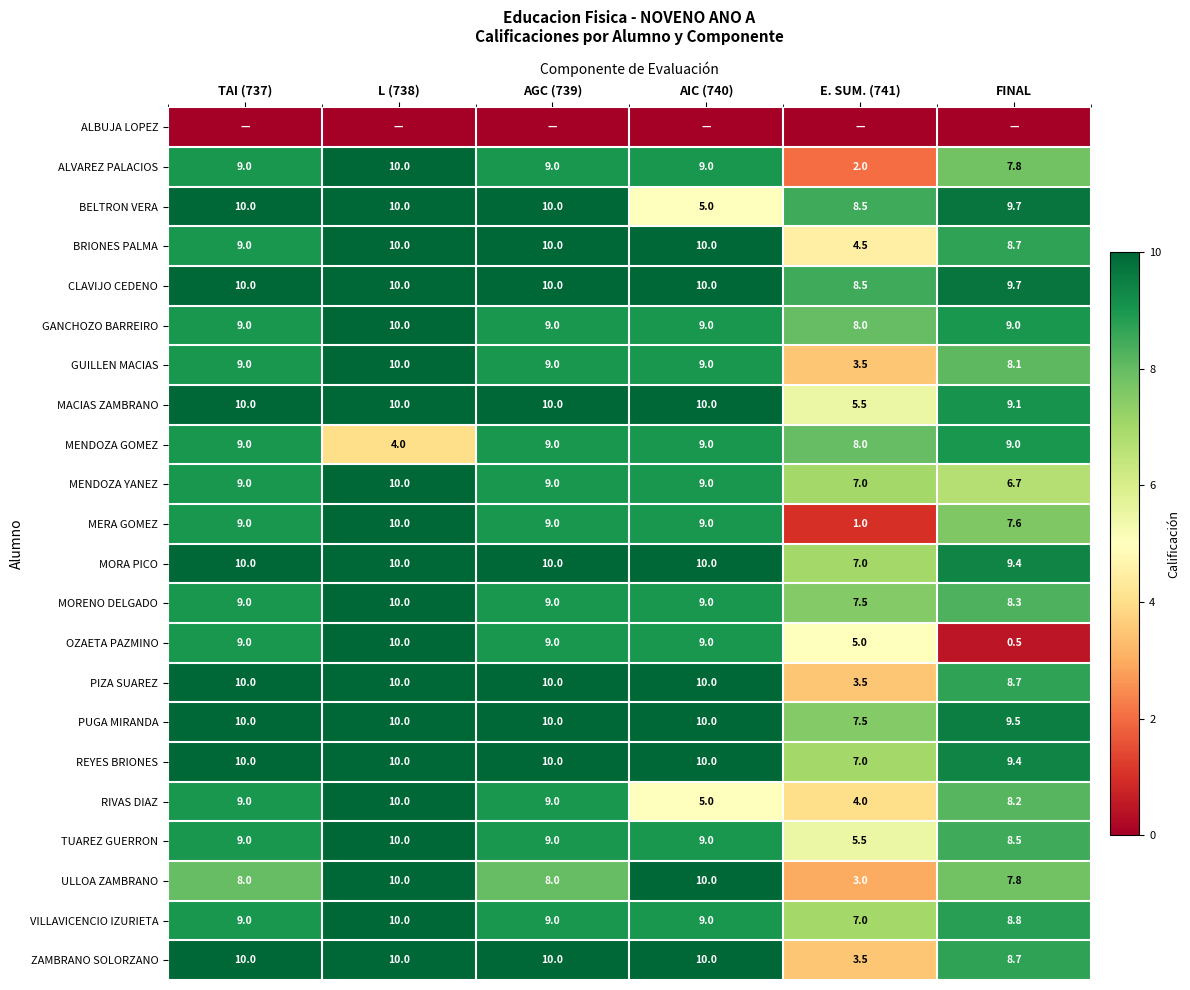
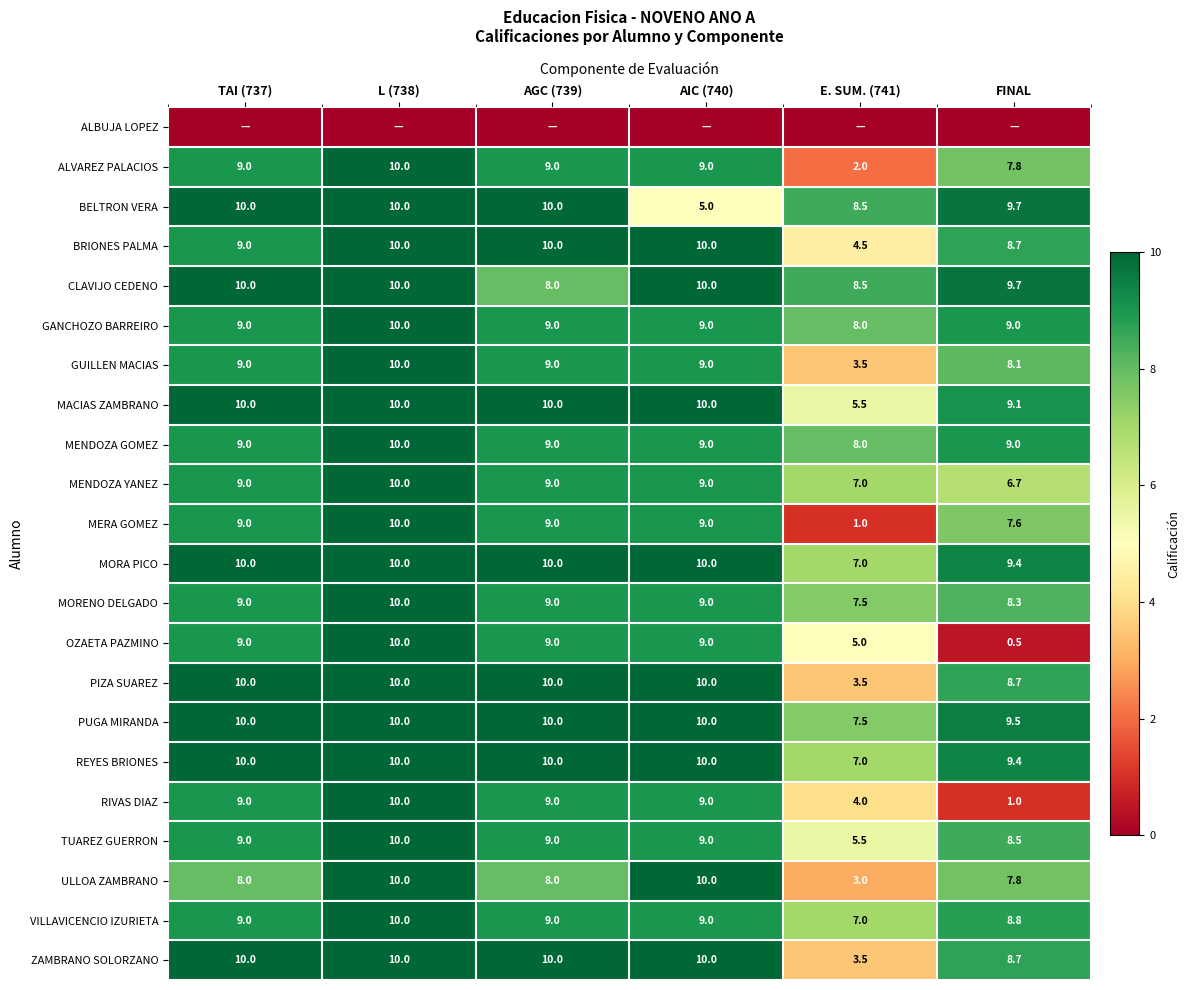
  {
    "ALVAREZ PALACIOS": {
      "TAI (737)": 9.0,
      "L (738)": 10.0,
      "AGC (739)": 9.0,
      "AIC (740)": 9.0,
      "E. SUM. (741)": 2.0,
      "FINAL": 7.8
    },
    "BELTRON VERA": {
      "TAI (737)": 10.0,
      "L (738)": 10.0,
      "AGC (739)": 10.0,
      "AIC (740)": 5.0,
      "E. SUM. (741)": 8.5,
      "FINAL": 9.7
    },
    "BRIONES PALMA": {
      "TAI (737)": 9.0,
      "L (738)": 10.0,
      "AGC (739)": 10.0,
      "AIC (740)": 10.0,
      "E. SUM. (741)": 4.5,
      "FINAL": 8.7
    },
    "CLAVIJO CEDENO": {
      "TAI (737)": 10.0,
      "L (738)": 10.0,
-     "AGC (739)": 10.0,
+     "AGC (739)": 8.0,
      "AIC (740)": 10.0,
      "E. SUM. (741)": 8.5,
      "FINAL": 9.7
    },
    "GANCHOZO BARREIRO": {
      "TAI (737)": 9.0,
      "L (738)": 10.0,
      "AGC (739)": 9.0,
      "AIC (740)": 9.0,
      "E. SUM. (741)": 8.0,
      "FINAL": 9.0
    },
    "GUILLEN MACIAS": {
      "TAI (737)": 9.0,
      "L (738)": 10.0,
      "AGC (739)": 9.0,
      "AIC (740)": 9.0,
      "E. SUM. (741)": 3.5,
      "FINAL": 8.1
    },
    "MACIAS ZAMBRANO": {
      "TAI (737)": 10.0,
      "L (738)": 10.0,
      "AGC (739)": 10.0,
      "AIC (740)": 10.0,
      "E. SUM. (741)": 5.5,
      "FINAL": 9.1
    },
    "MENDOZA GOMEZ": {
      "TAI (737)": 9.0,
-     "L (738)": 4.0,
+     "L (738)": 10.0,
      "AGC (739)": 9.0,
      "AIC (740)": 9.0,
      "E. SUM. (741)": 8.0,
      "FINAL": 9.0
    },
    "MENDOZA YANEZ": {
      "TAI (737)": 9.0,
      "L (738)": 10.0,
      "AGC (739)": 9.0,
      "AIC (740)": 9.0,
      "E. SUM. (741)": 7.0,
      "FINAL": 6.7
    },
    "MERA GOMEZ": {
      "TAI (737)": 9.0,
      "L (738)": 10.0,
      "AGC (739)": 9.0,
      "AIC (740)": 9.0,
      "E. SUM. (741)": 1.0,
      "FINAL": 7.6
    },
    "MORA PICO": {
      "TAI (737)": 10.0,
      "L (738)": 10.0,
      "AGC (739)": 10.0,
      "AIC (740)": 10.0,
      "E. SUM. (741)": 7.0,
      "FINAL": 9.4
    },
    "MORENO DELGADO": {
      "TAI (737)": 9.0,
      "L (738)": 10.0,
      "AGC (739)": 9.0,
      "AIC (740)": 9.0,
      "E. SUM. (741)": 7.5,
      "FINAL": 8.3
    },
    "OZAETA PAZMINO": {
      "TAI (737)": 9.0,
      "L (738)": 10.0,
      "AGC (739)": 9.0,
      "AIC (740)": 9.0,
      "E. SUM. (741)": 5.0,
      "FINAL": 0.5
    },
    "PIZA SUAREZ": {
      "TAI (737)": 10.0,
      "L (738)": 10.0,
      "AGC (739)": 10.0,
      "AIC (740)": 10.0,
      "E. SUM. (741)": 3.5,
      "FINAL": 8.7
    },
    "PUGA MIRANDA": {
      "TAI (737)": 10.0,
      "L (738)": 10.0,
      "AGC (739)": 10.0,
      "AIC (740)": 10.0,
      "E. SUM. (741)": 7.5,
      "FINAL": 9.5
    },
    "REYES BRIONES": {
      "TAI (737)": 10.0,
      "L (738)": 10.0,
      "AGC (739)": 10.0,
      "AIC (740)": 10.0,
      "E. SUM. (741)": 7.0,
      "FINAL": 9.4
    },
    "RIVAS DIAZ": {
      "TAI (737)": 9.0,
      "L (738)": 10.0,
      "AGC (739)": 9.0,
-     "AIC (740)": 5.0,
+     "AIC (740)": 9.0,
      "E. SUM. (741)": 4.0,
-     "FINAL": 8.2
+     "FINAL": 1.0
    },
    "TUAREZ GUERRON": {
      "TAI (737)": 9.0,
      "L (738)": 10.0,
      "AGC (739)": 9.0,
      "AIC (740)": 9.0,
      "E. SUM. (741)": 5.5,
      "FINAL": 8.5
    },
    "ULLOA ZAMBRANO": {
      "TAI (737)": 8.0,
      "L (738)": 10.0,
      "AGC (739)": 8.0,
      "AIC (740)": 10.0,
      "E. SUM. (741)": 3.0,
      "FINAL": 7.8
    },
    "VILLAVICENCIO IZURIETA": {
      "TAI (737)": 9.0,
      "L (738)": 10.0,
      "AGC (739)": 9.0,
      "AIC (740)": 9.0,
      "E. SUM. (741)": 7.0,
      "FINAL": 8.8
    },
    "ZAMBRANO SOLORZANO": {
      "TAI (737)": 10.0,
      "L (738)": 10.0,
      "AGC (739)": 10.0,
      "AIC (740)": 10.0,
      "E. SUM. (741)": 3.5,
      "FINAL": 8.7
    }
  }
